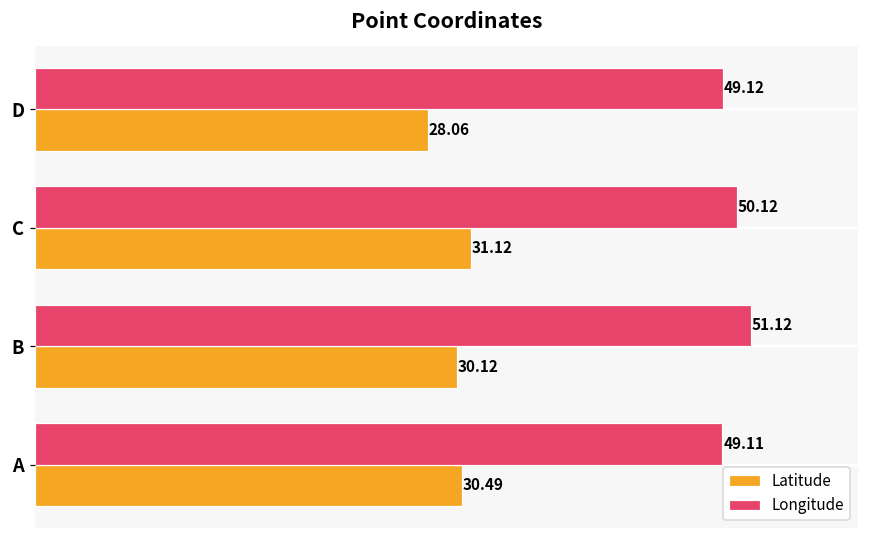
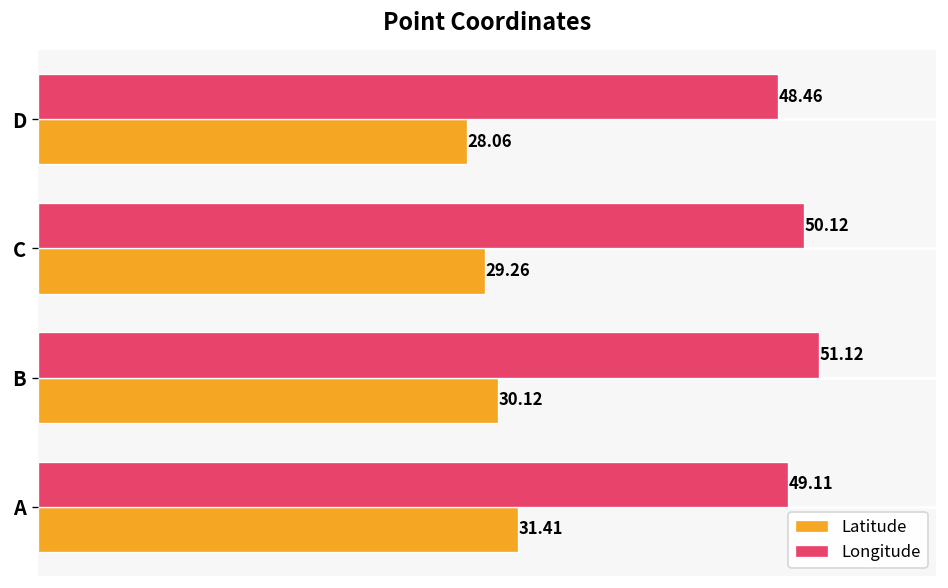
  {
    "Latitude": {
      "D": 28.06,
-     "C": 31.12,
+     "C": 29.26,
      "B": 30.12,
-     "A": 30.49
+     "A": 31.41
    },
    "Longitude": {
-     "D": 49.12,
+     "D": 48.46,
      "C": 50.12,
      "B": 51.12,
      "A": 49.11
    }
  }
